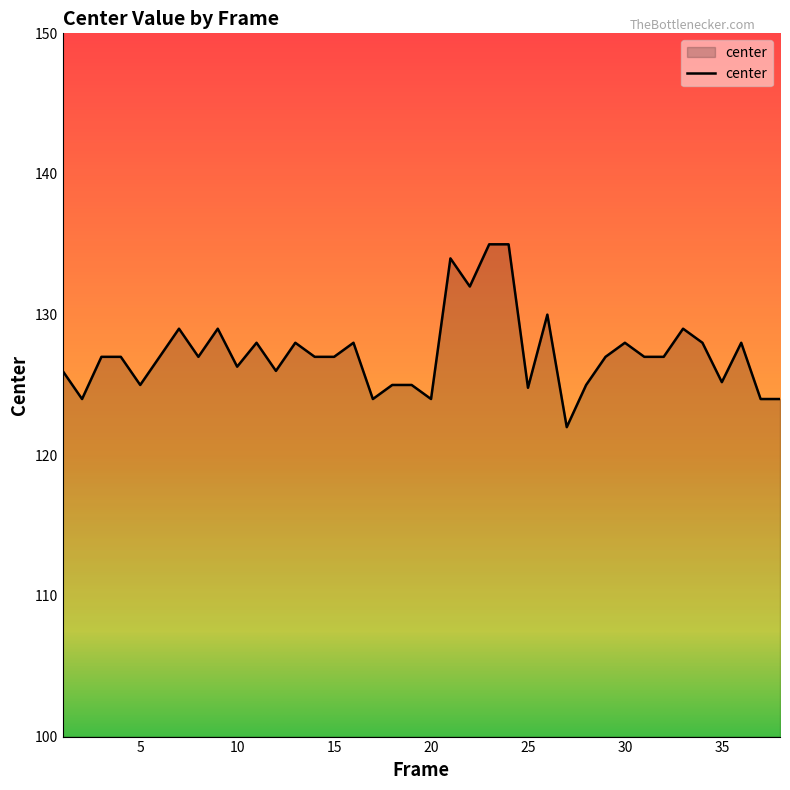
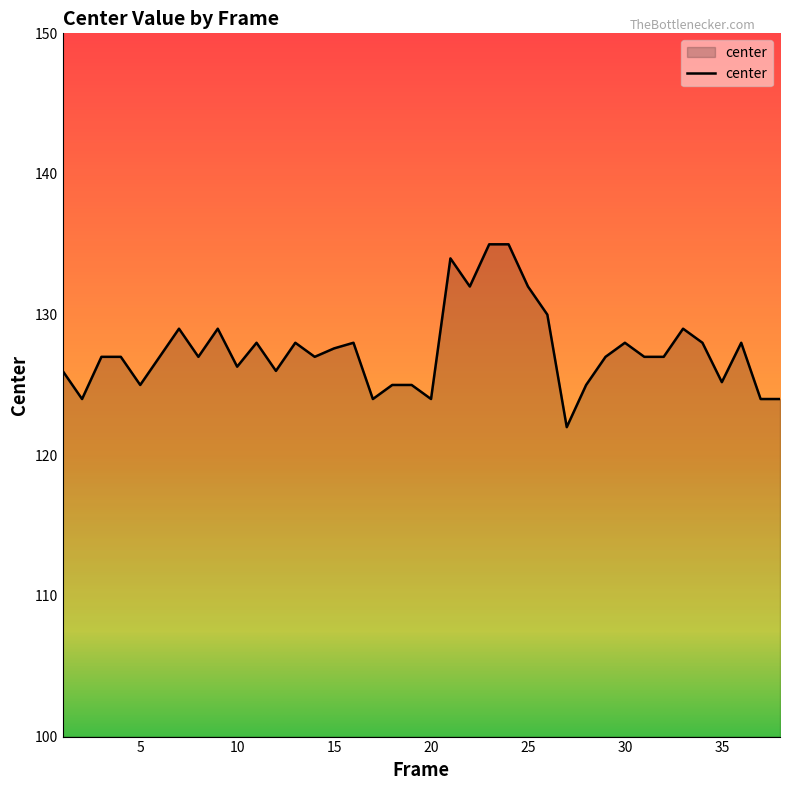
  {
    "5": 125.0,
    "10": 126.3,
-   "15": 127.0,
+   "15": 127.6,
    "20": 124.0,
-   "25": 124.8,
+   "25": 132.0,
    "30": 128.0,
    "35": 125.2
  }
